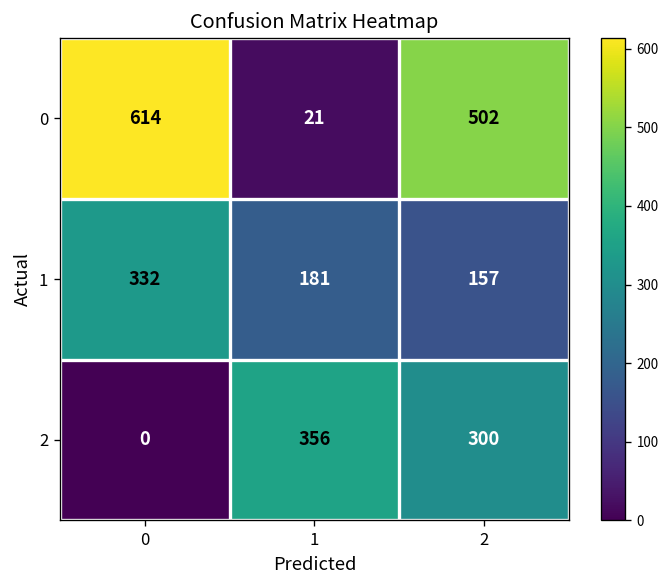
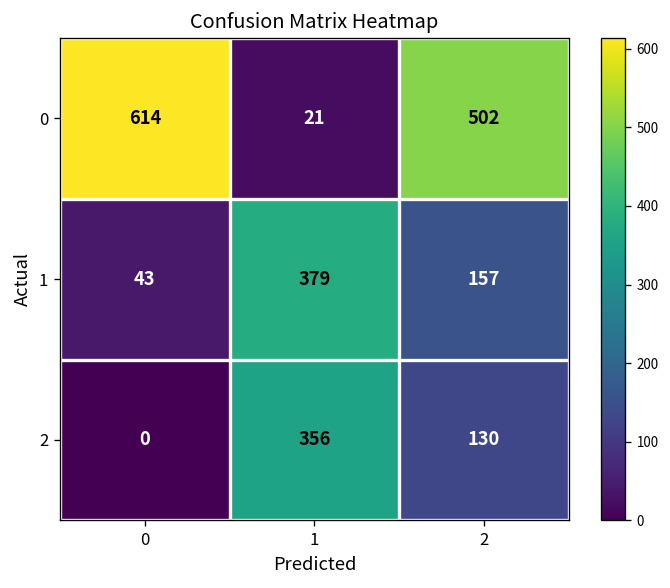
  {
    "0": {
      "0": 614,
      "1": 21,
      "2": 502
    },
    "1": {
-     "0": 332,
-     "1": 181,
+     "0": 43,
+     "1": 379,
      "2": 157
    },
    "2": {
      "0": 0,
      "1": 356,
-     "2": 300
+     "2": 130
    }
  }
